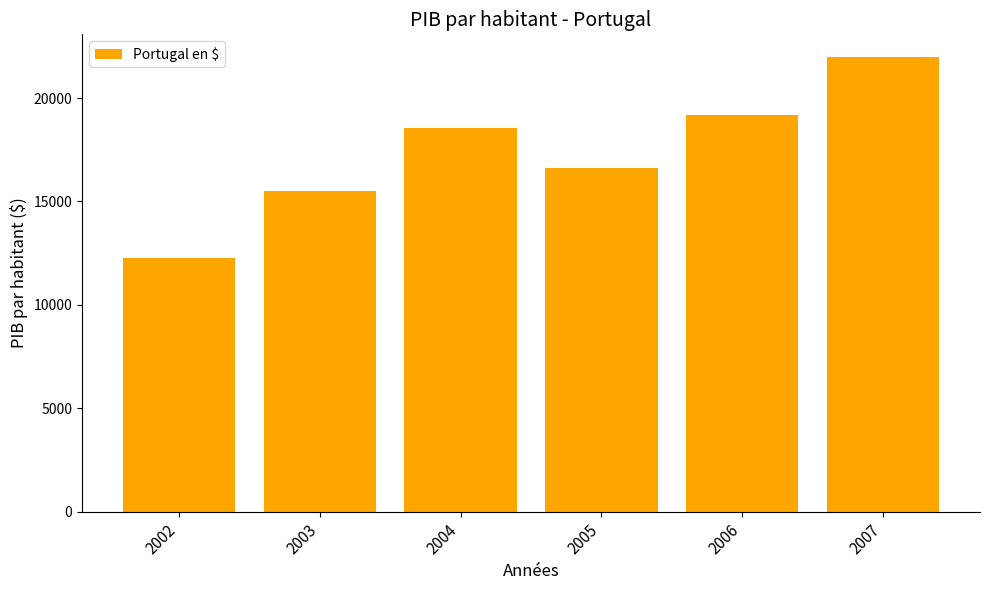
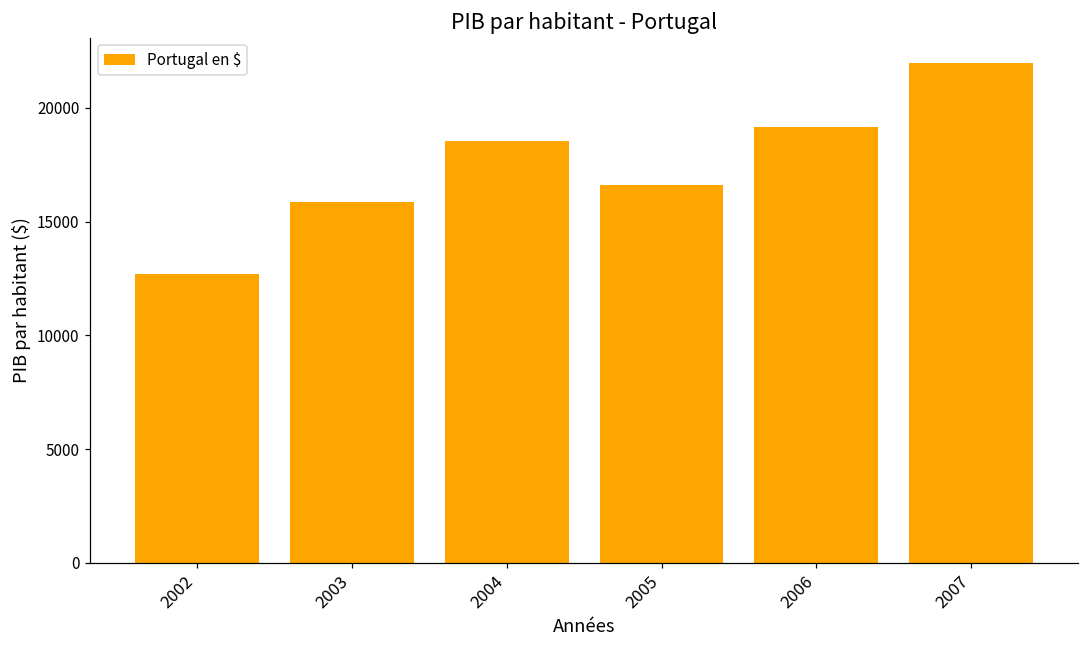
  {
-   "2002": 12300,
-   "2003": 15500,
+   "2002": 12700,
+   "2003": 15900,
    "2004": 18600,
    "2005": 16600,
    "2006": 19200,
    "2007": 22000
  }
